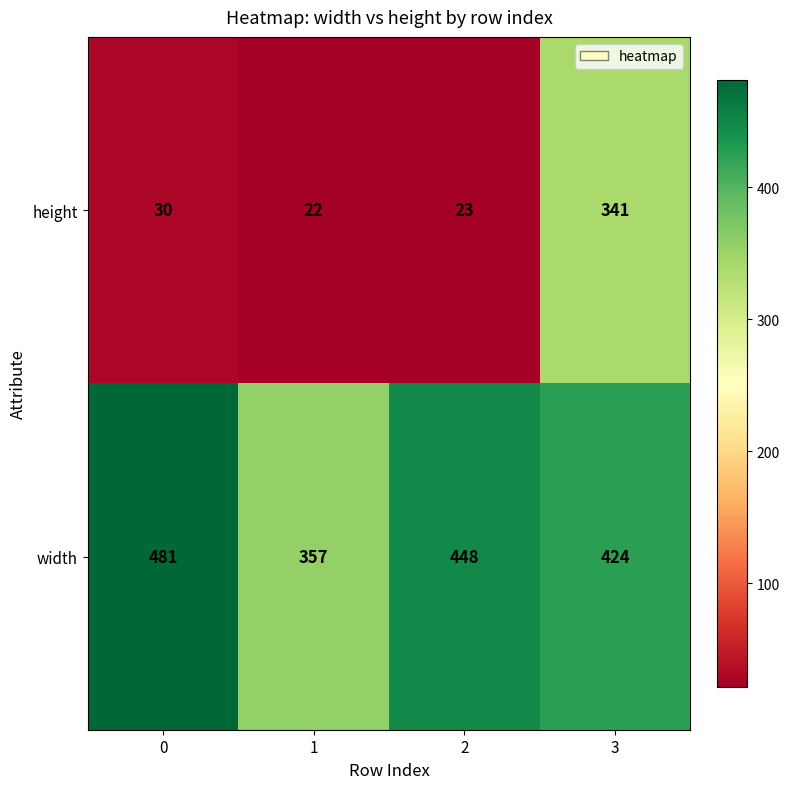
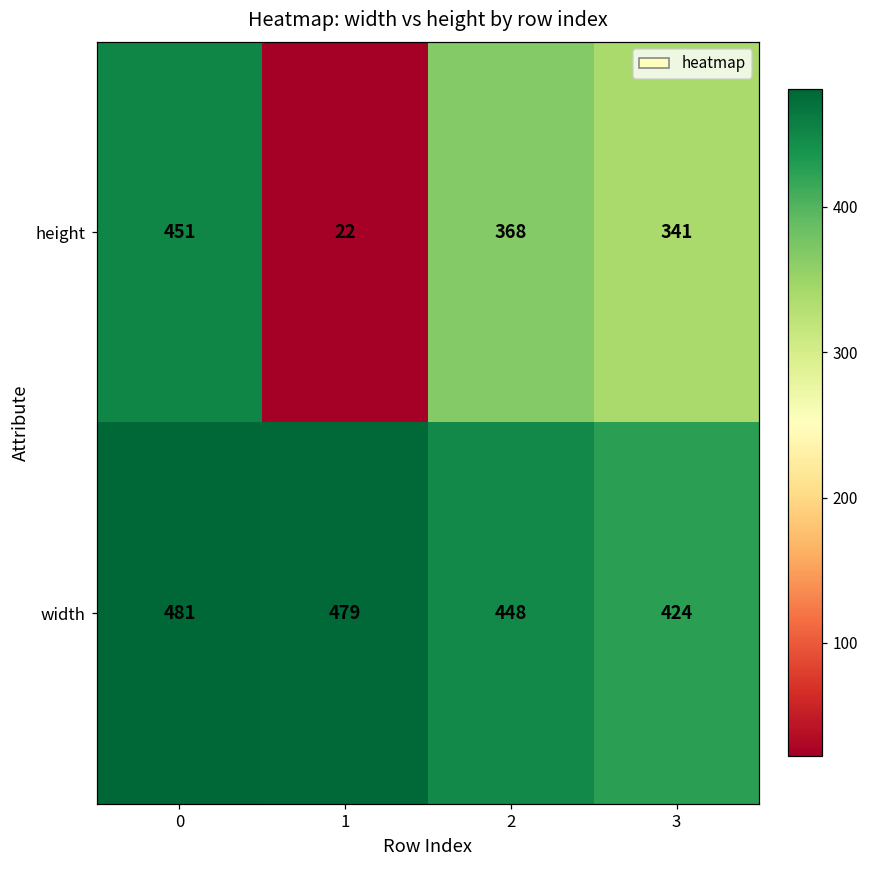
  {
    "height": {
-     "0": 30,
+     "0": 451,
      "1": 22,
-     "2": 23,
+     "2": 368,
      "3": 341
    },
    "width": {
      "0": 481,
-     "1": 357,
+     "1": 479,
      "2": 448,
      "3": 424
    }
  }
